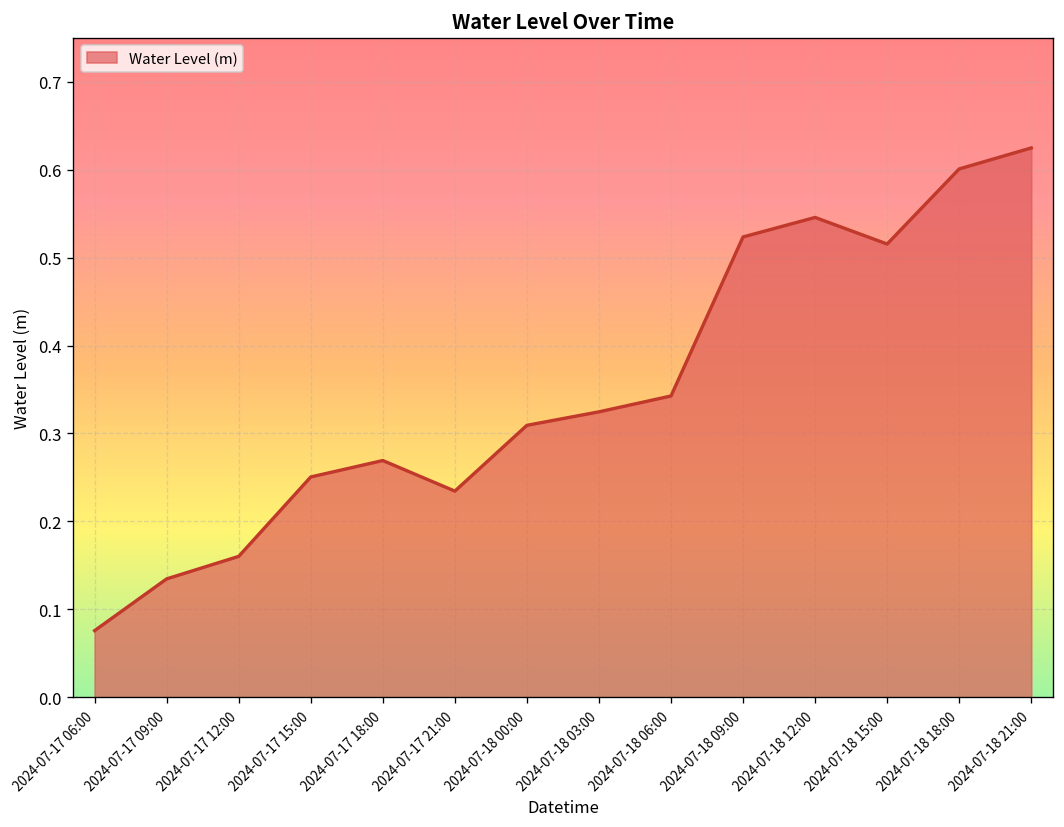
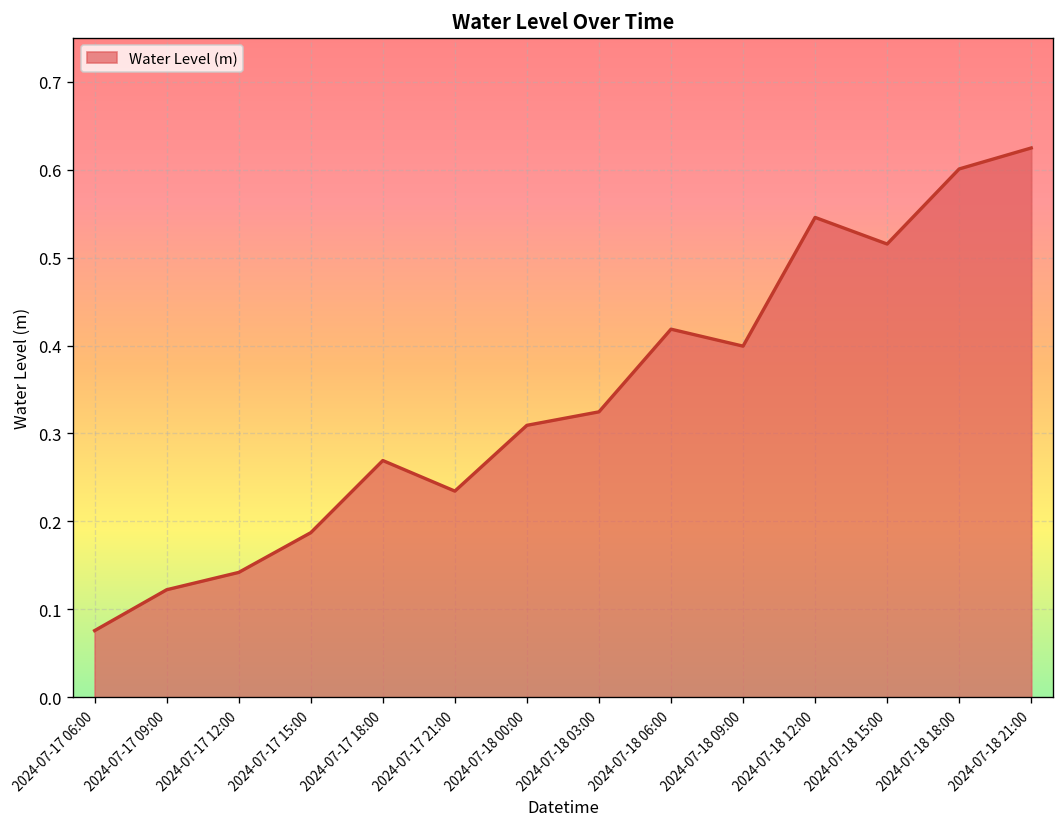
  {
    "2024-07-17 06:00": 0.08,
-   "2024-07-17 09:00": 0.13,
-   "2024-07-17 12:00": 0.16,
-   "2024-07-17 15:00": 0.25,
+   "2024-07-17 09:00": 0.12,
+   "2024-07-17 12:00": 0.14,
+   "2024-07-17 15:00": 0.19,
    "2024-07-17 18:00": 0.27,
    "2024-07-17 21:00": 0.23,
    "2024-07-18 00:00": 0.31,
    "2024-07-18 03:00": 0.32,
-   "2024-07-18 06:00": 0.34,
-   "2024-07-18 09:00": 0.52,
+   "2024-07-18 06:00": 0.42,
+   "2024-07-18 09:00": 0.40,
    "2024-07-18 12:00": 0.55,
    "2024-07-18 15:00": 0.52,
    "2024-07-18 18:00": 0.60,
    "2024-07-18 21:00": 0.62
  }
